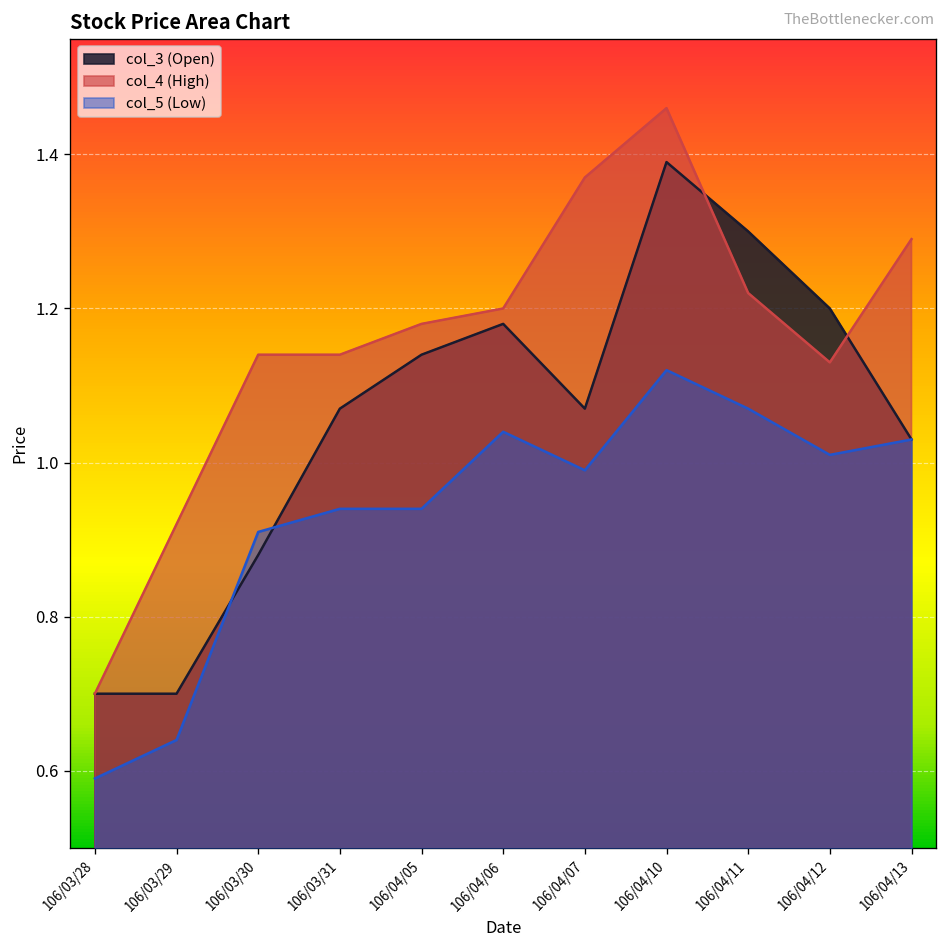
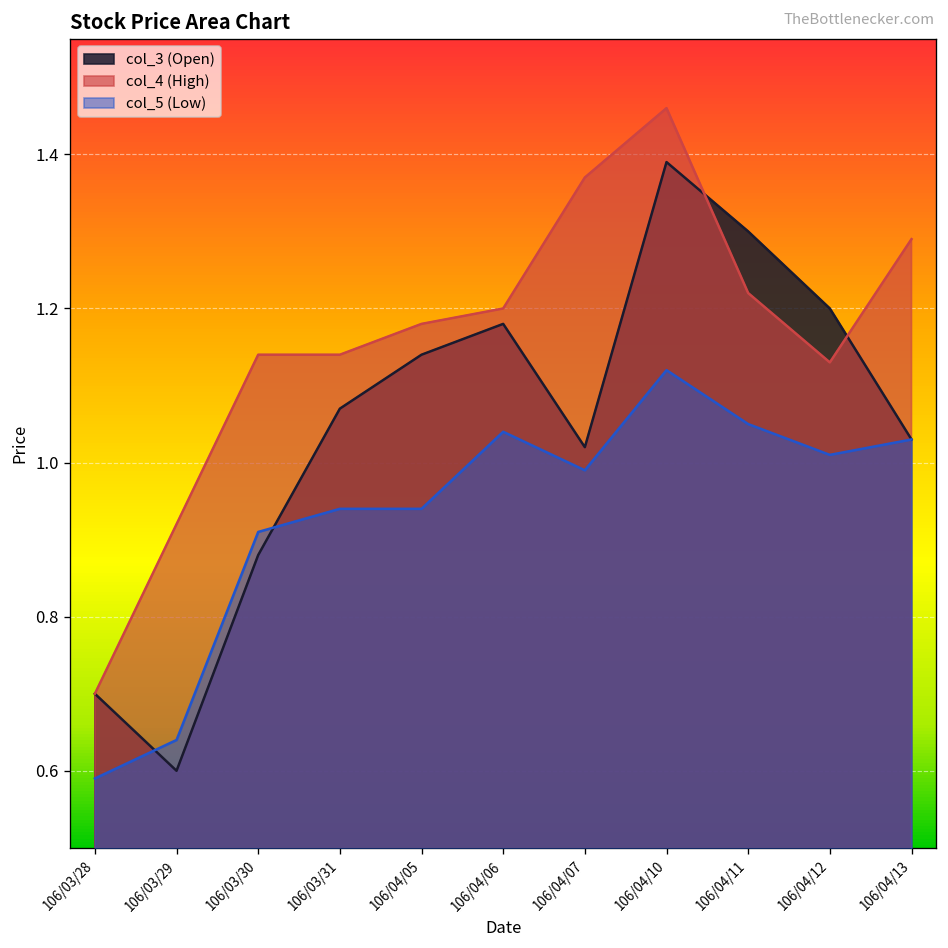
  {
    "col_3 (Open)": {
-     "106/03/29": 0.7,
+     "106/03/29": 0.6,
      "106/03/30": 0.88,
      "106/03/31": 1.07,
      "106/04/05": 1.14,
      "106/04/06": 1.18,
-     "106/04/07": 1.07,
+     "106/04/07": 1.02,
      "106/04/10": 1.39,
      "106/04/11": 1.30,
      "106/04/12": 1.20
    },
    "col_4 (High)": {
      "106/03/29": 0.92,
      "106/03/30": 1.14,
      "106/03/31": 1.14,
      "106/04/05": 1.18,
      "106/04/06": 1.20,
      "106/04/07": 1.37,
      "106/04/10": 1.46,
      "106/04/11": 1.22,
      "106/04/12": 1.13,
      "106/04/13": 1.29
    },
    "col_5 (Low)": {
      "106/03/28": 0.59,
      "106/03/29": 0.64,
      "106/03/30": 0.91,
      "106/03/31": 0.94,
      "106/04/05": 0.94,
      "106/04/06": 1.04,
      "106/04/07": 0.99,
      "106/04/10": 1.12,
-     "106/04/11": 1.07,
+     "106/04/11": 1.05,
      "106/04/12": 1.01
    }
  }
